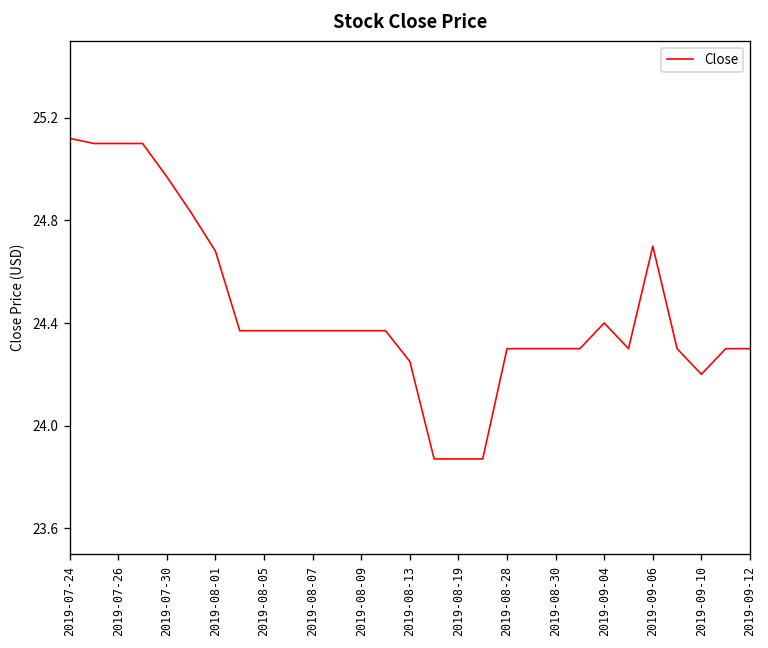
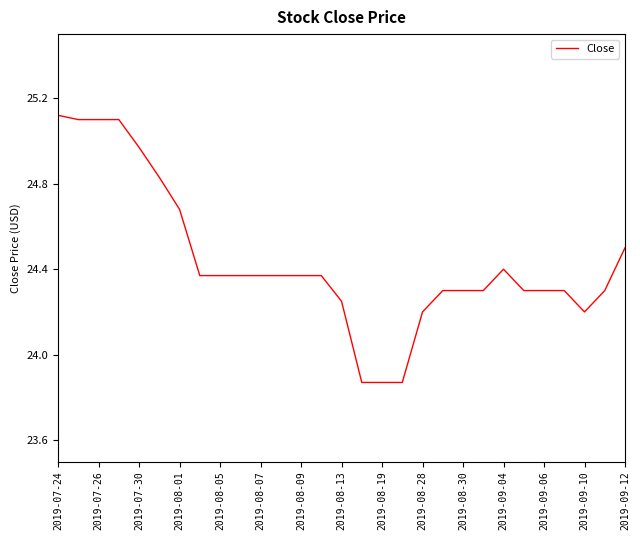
  {
    "2019-07-24": 25.12,
    "2019-07-26": 25.1,
    "2019-07-30": 24.97,
    "2019-08-01": 24.68,
    "2019-08-05": 24.37,
    "2019-08-07": 24.37,
    "2019-08-09": 24.37,
    "2019-08-13": 24.25,
    "2019-08-19": 23.87,
-   "2019-08-28": 24.3,
+   "2019-08-28": 24.2,
    "2019-08-30": 24.3,
    "2019-09-04": 24.4,
-   "2019-09-06": 24.7,
+   "2019-09-06": 24.3,
    "2019-09-10": 24.2,
-   "2019-09-12": 24.3
+   "2019-09-12": 24.5
  }
